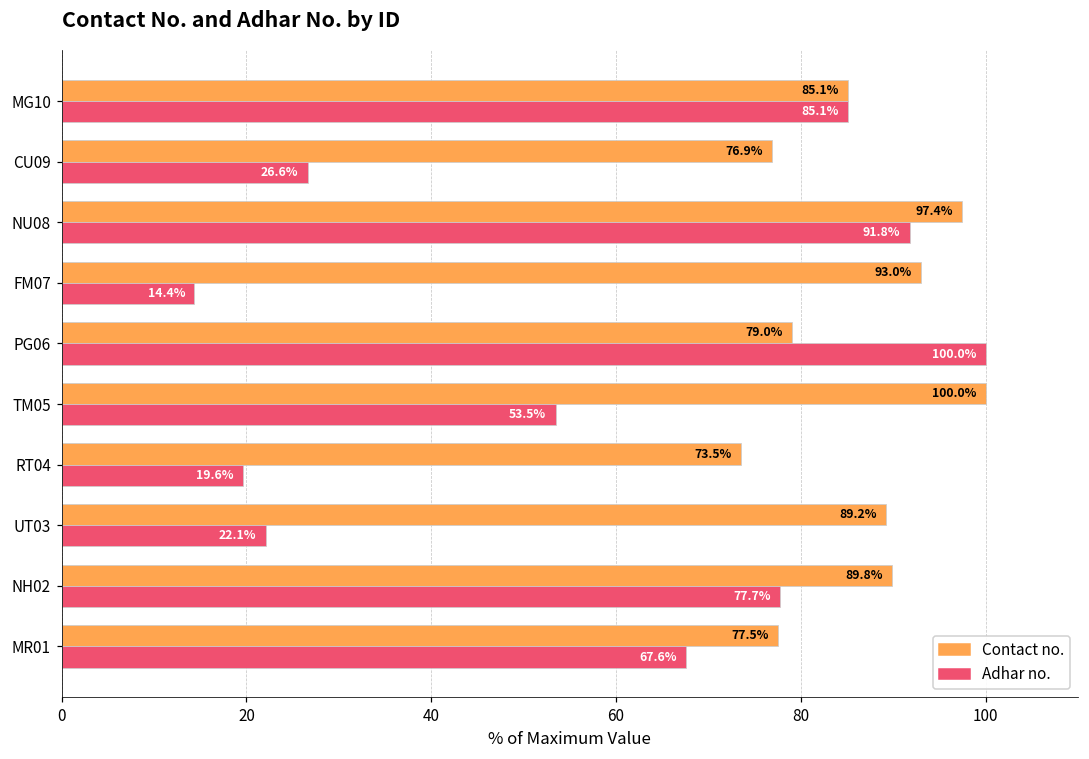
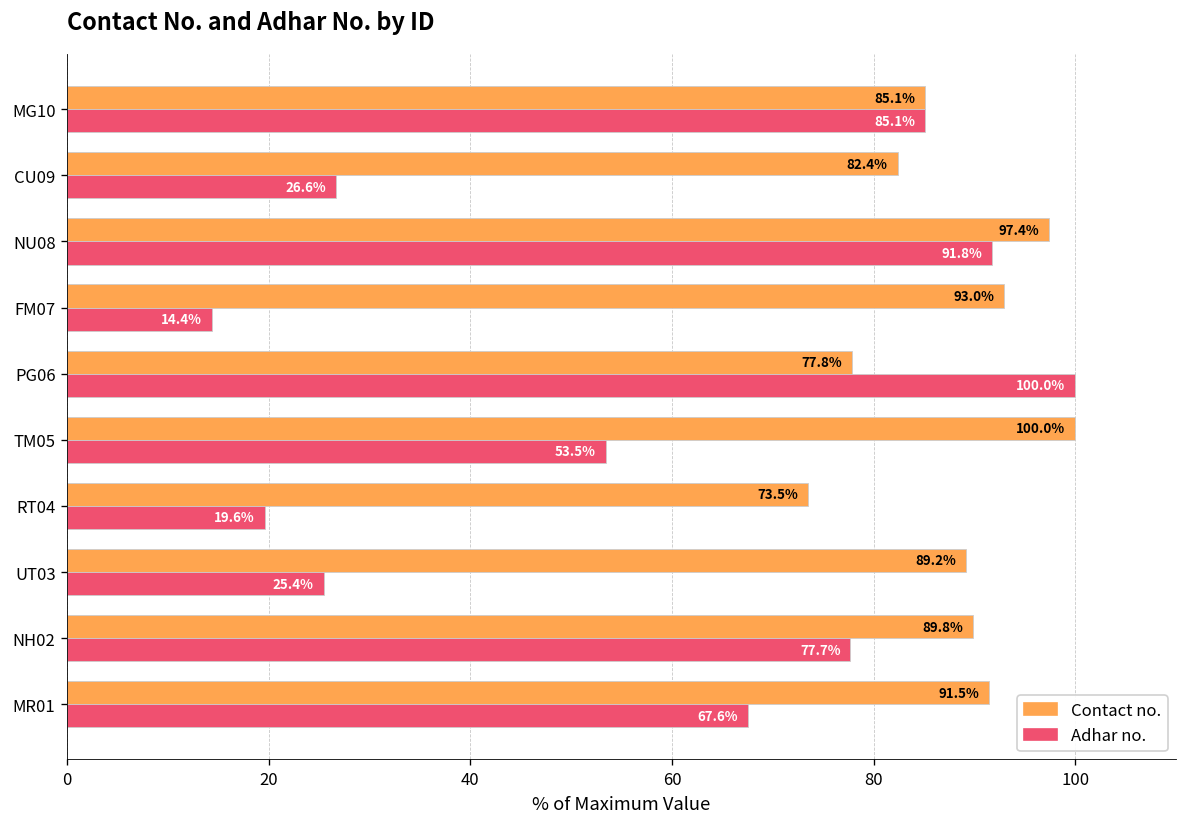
  {
    "Contact no.": {
      "MG10": "85.1%",
-     "CU09": "76.9%",
+     "CU09": "82.4%",
      "NU08": "97.4%",
      "FM07": "93.0%",
-     "PG06": "79.0%",
+     "PG06": "77.8%",
      "TM05": "100.0%",
      "RT04": "73.5%",
      "UT03": "89.2%",
      "NH02": "89.8%",
-     "MR01": "77.5%"
+     "MR01": "91.5%"
    },
    "Adhar no.": {
      "MG10": "85.1%",
      "CU09": "26.6%",
      "NU08": "91.8%",
      "FM07": "14.4%",
      "PG06": "100.0%",
      "TM05": "53.5%",
      "RT04": "19.6%",
-     "UT03": "22.1%",
+     "UT03": "25.4%",
      "NH02": "77.7%",
      "MR01": "67.6%"
    }
  }
